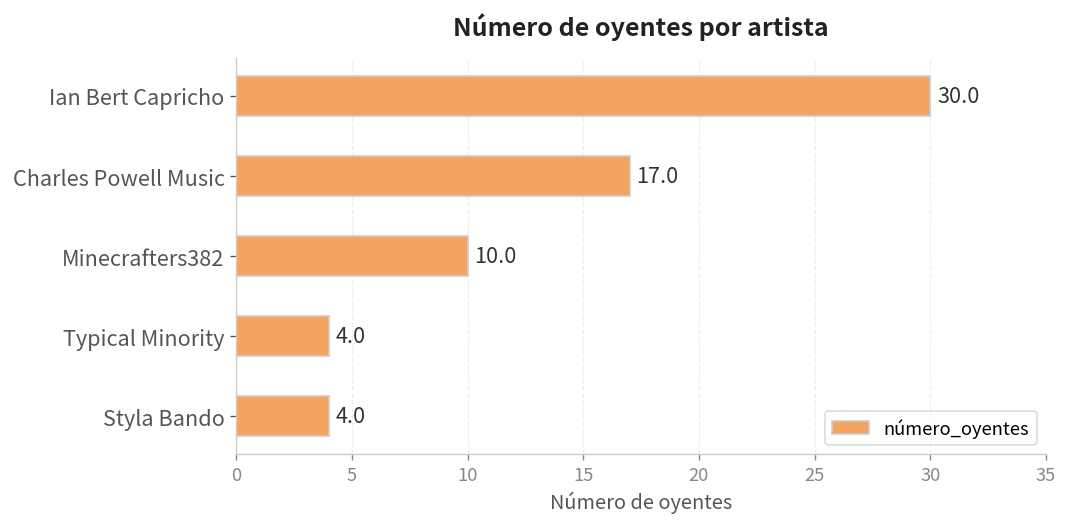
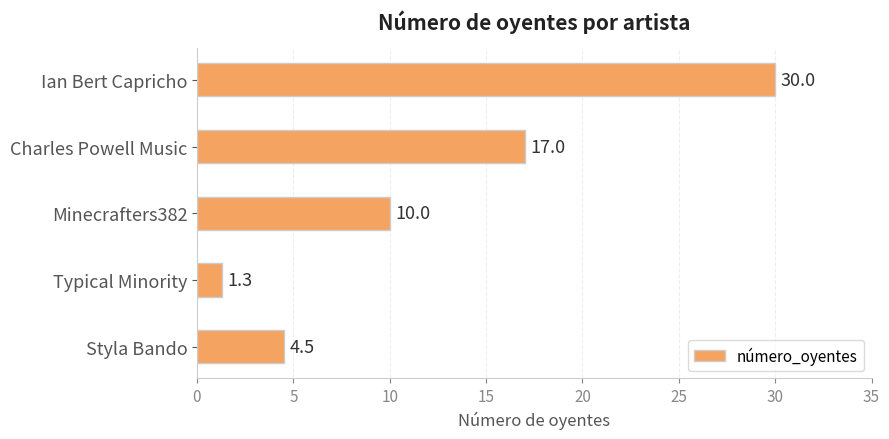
  {
    "Ian Bert Capricho": 30.0,
    "Charles Powell Music": 17.0,
    "Minecrafters382": 10.0,
-   "Typical Minority": 4.0,
-   "Styla Bando": 4.0
+   "Typical Minority": 1.3,
+   "Styla Bando": 4.5
  }
